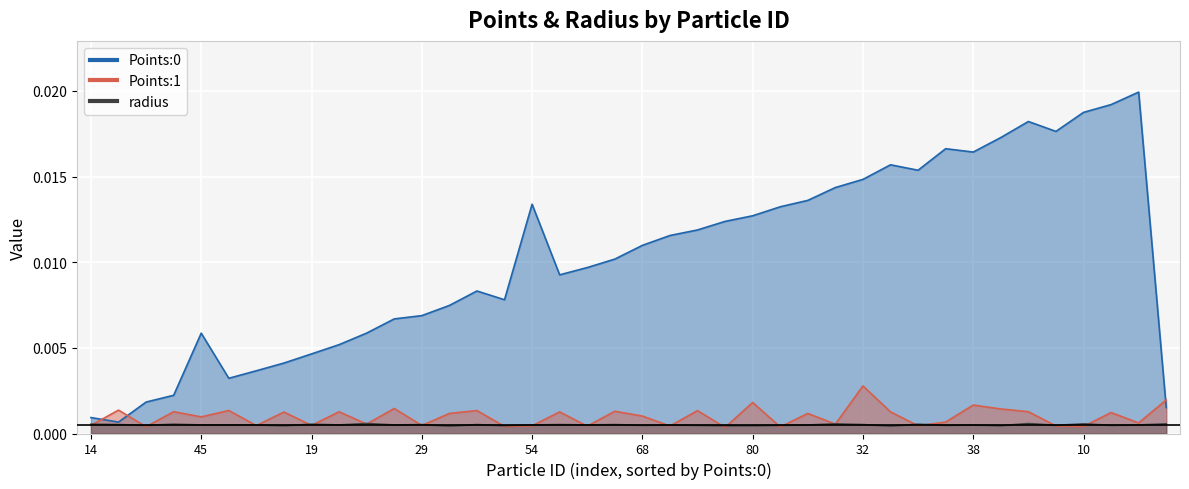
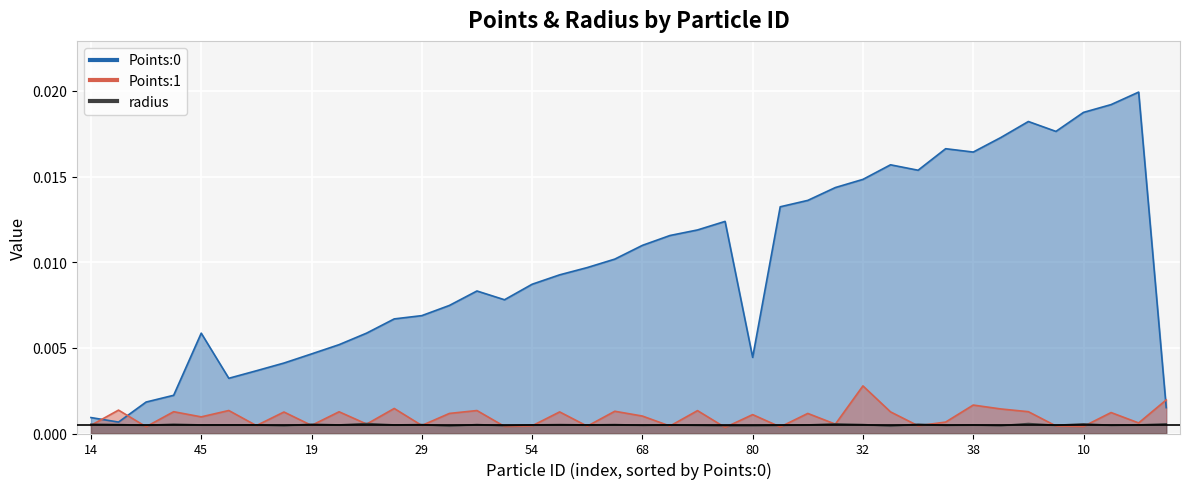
  {
    "Points:0": {
      "45": 0.0059,
-     "54": 0.0134,
+     "54": 0.0087,
      "68": 0.0110,
-     "80": 0.0127,
+     "80": 0.0044,
      "32": 0.0148
    },
    "Points:1": {
      "45": 0.0010,
      "68": 0.0010,
-     "80": 0.0018,
+     "80": 0.0011,
      "32": 0.0028
    },
    "radius": {
      "45": 0.0005,
      "68": 0.0005,
      "80": 0.0005,
      "32": 0.0005
    }
  }
